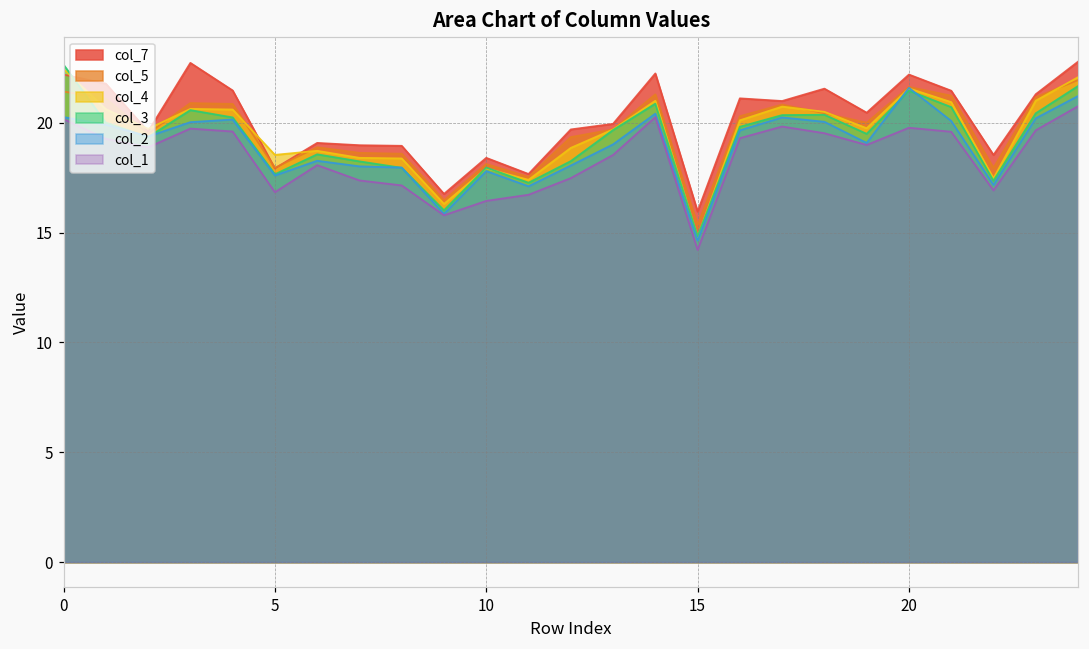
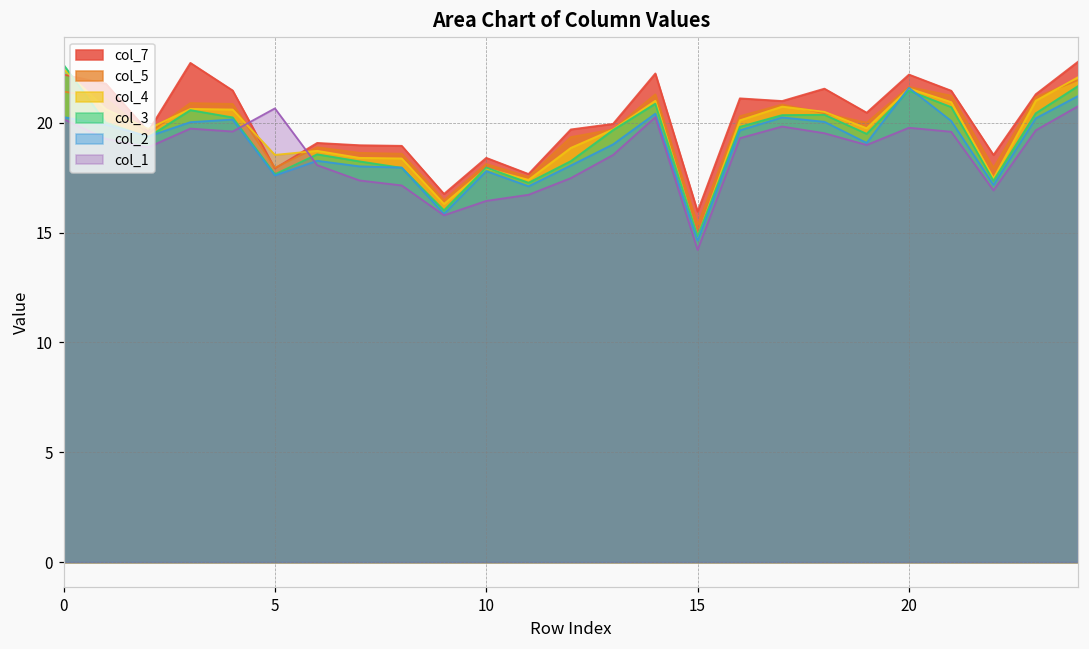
  {
    "col_4": {
      "0": 22.4,
      "5": 18.5
    },
    "col_3": {
      "0": 22.6
    },
    "col_2": {
      "15": 14.6
    },
    "col_1": {
-     "5": 16.8,
+     "5": 20.7,
      "10": 16.4,
      "15": 14.2,
      "20": 19.8
    }
  }
